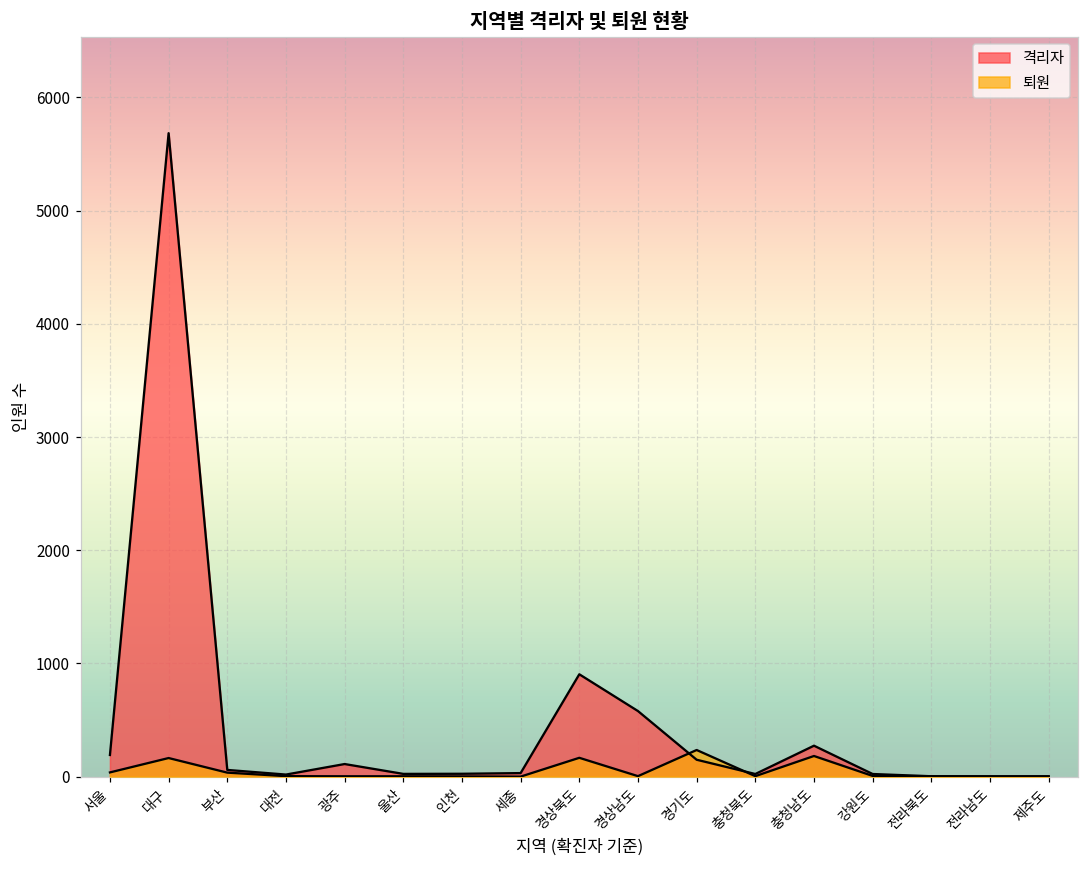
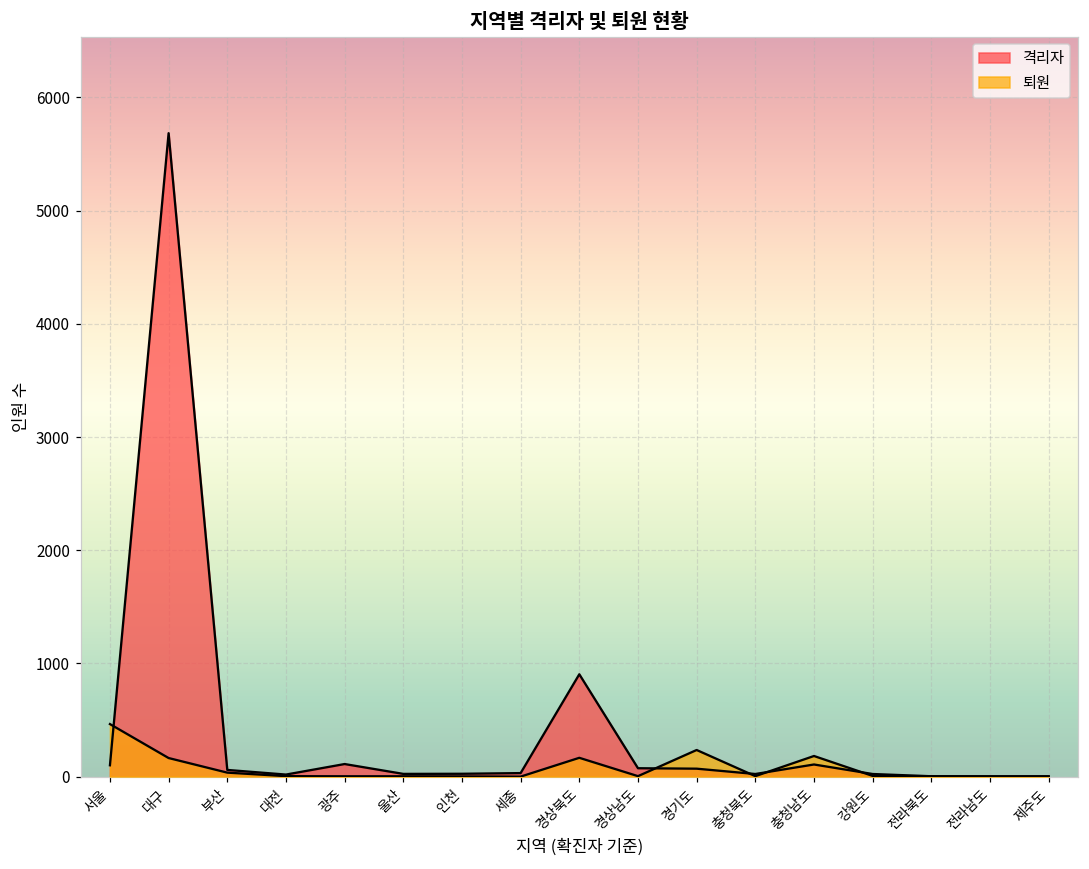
  {
    "격리자": {
-     "서울": 190,
+     "서울": 100,
      "대구": 5680,
      "광주": 110,
      "세종": 30,
      "경상북도": 900,
-     "경상남도": 580,
-     "경기도": 150,
-     "충청남도": 270
+     "경상남도": 70,
+     "경기도": 70,
+     "충청남도": 110
    },
    "퇴원": {
-     "서울": 40,
+     "서울": 460,
      "대구": 160,
      "광주": 0,
      "세종": 0,
      "경상북도": 170,
      "경상남도": 0,
      "경기도": 240,
      "충청남도": 180
    }
  }
